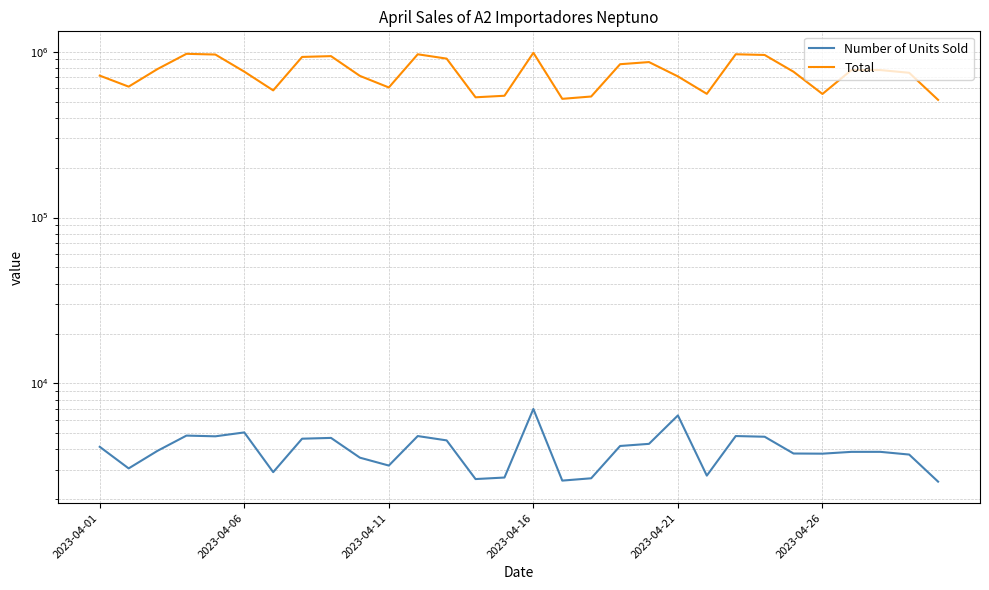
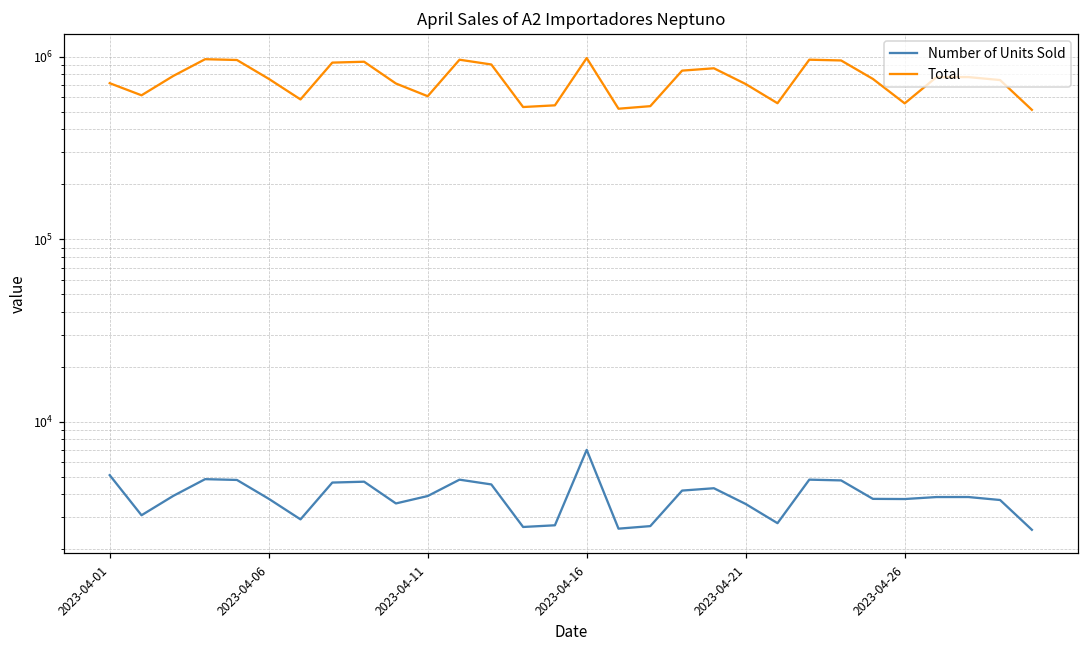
  {
    "Number of Units Sold": {
-     "2023-04-01": 4200,
-     "2023-04-06": 5100,
-     "2023-04-11": 3200,
+     "2023-04-01": 5100,
+     "2023-04-06": 3800,
+     "2023-04-11": 3900,
      "2023-04-16": 7000,
-     "2023-04-21": 6400,
+     "2023-04-21": 3500,
      "2023-04-26": 3800
    },
    "Total": {
      "2023-04-01": 720000,
      "2023-04-06": 800000,
      "2023-04-11": 610000,
      "2023-04-16": 1000000,
      "2023-04-21": 710000,
      "2023-04-26": 560000
    }
  }
